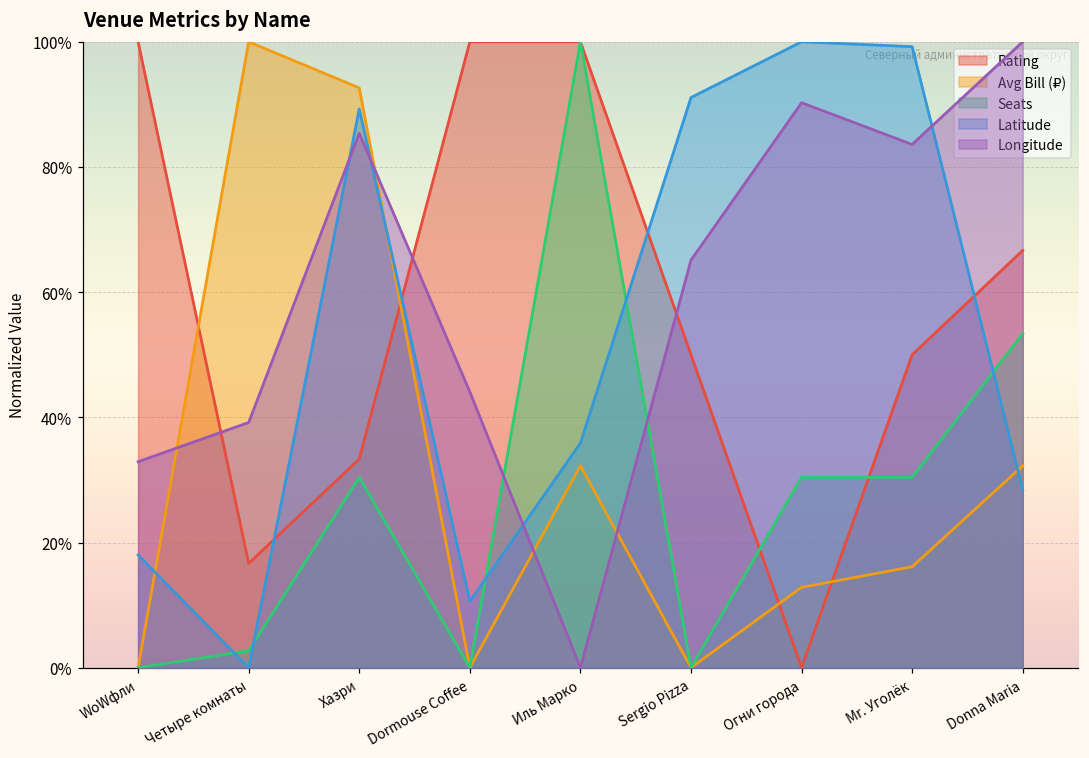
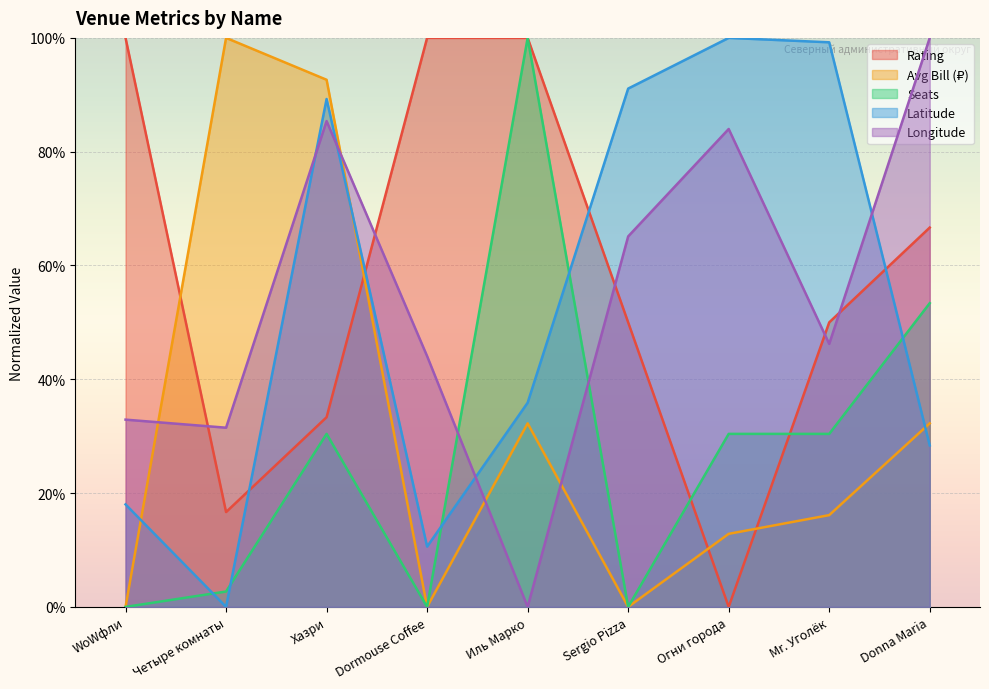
  {
    "Rating": {
      "WoWфли": "100%",
      "Четыре комнаты": "17%",
      "Хазри": "33%",
      "Dormouse Coffee": "100%",
      "Sergio Pizza": "50%",
      "Огни города": "0%",
      "Mr. Уголёк": "50%",
      "Donna Maria": "67%"
    },
    "Avg Bill (₽)": {
      "Четыре комнаты": "100%",
      "Хазри": "93%",
      "Иль Марко": "32%",
      "Огни города": "13%",
      "Mr. Уголёк": "16%",
      "Donna Maria": "32%"
    },
    "Seats": {
      "Четыре комнаты": "3%",
      "Хазри": "30%",
      "Огни города": "30%",
      "Mr. Уголёк": "30%",
      "Donna Maria": "53%"
    },
    "Latitude": {
      "WoWфли": "18%",
      "Четыре комнаты": "0%",
      "Хазри": "89%",
      "Dormouse Coffee": "11%",
      "Иль Марко": "36%",
      "Sergio Pizza": "91%",
      "Огни города": "100%",
      "Mr. Уголёк": "99%",
      "Donna Maria": "28%"
    },
    "Longitude": {
      "WoWфли": "33%",
-     "Четыре комнаты": "39%",
+     "Четыре комнаты": "31%",
      "Хазри": "85%",
      "Dormouse Coffee": "44%",
      "Иль Марко": "0%",
      "Sergio Pizza": "65%",
-     "Огни города": "90%",
-     "Mr. Уголёк": "84%",
+     "Огни города": "84%",
+     "Mr. Уголёк": "46%",
      "Donna Maria": "100%"
    }
  }
